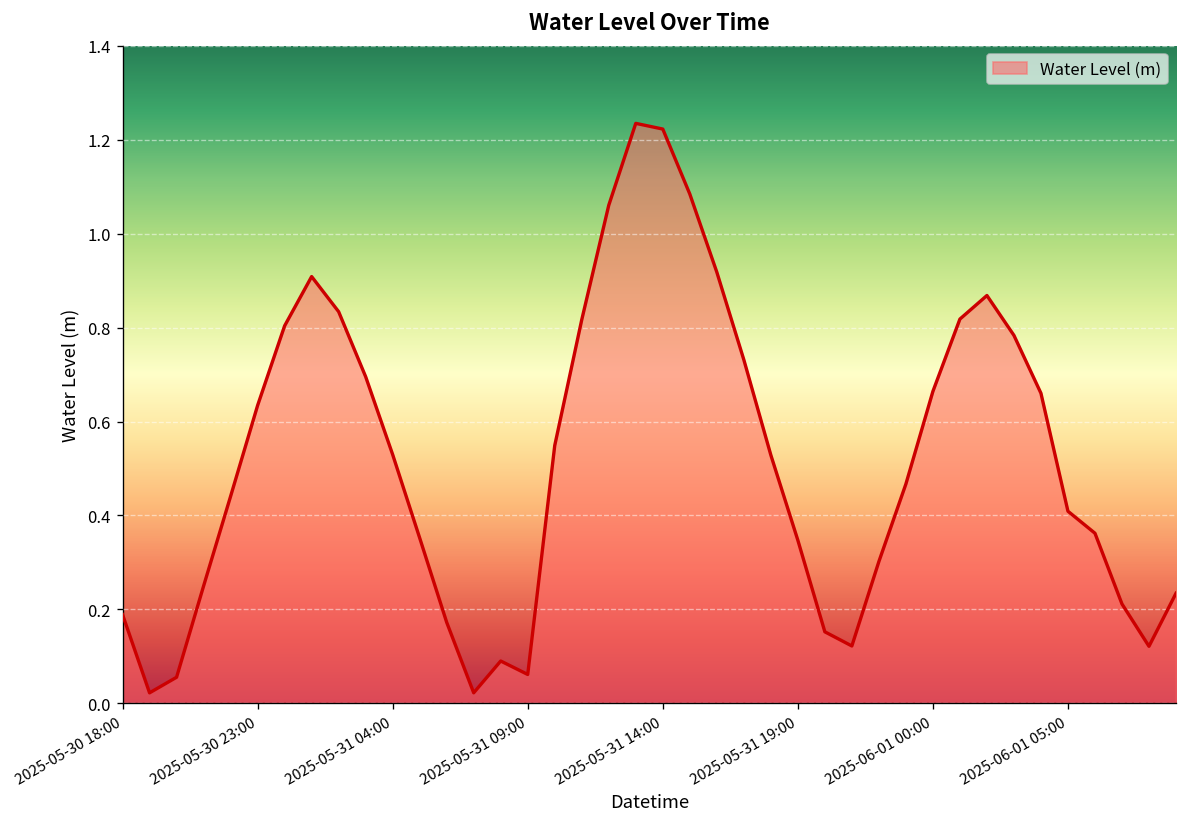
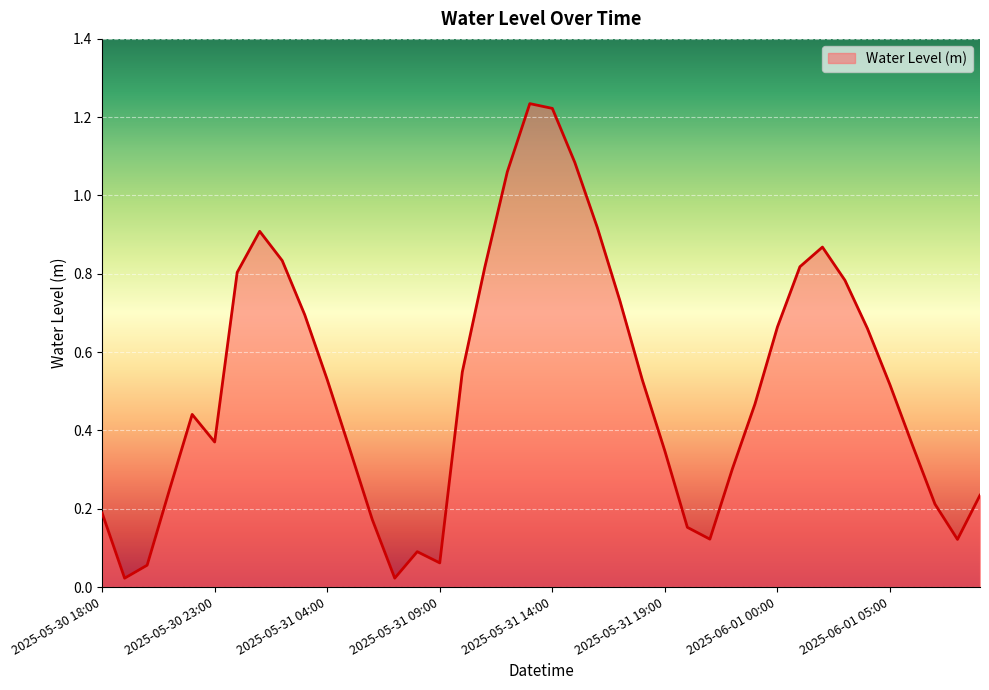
  {
    "2025-05-30 18:00": 0.19,
-   "2025-05-30 23:00": 0.63,
+   "2025-05-30 23:00": 0.37,
    "2025-05-31 04:00": 0.53,
    "2025-05-31 09:00": 0.06,
    "2025-05-31 14:00": 1.22,
    "2025-05-31 19:00": 0.35,
    "2025-06-01 00:00": 0.66,
-   "2025-06-01 05:00": 0.41
+   "2025-06-01 05:00": 0.52
  }
